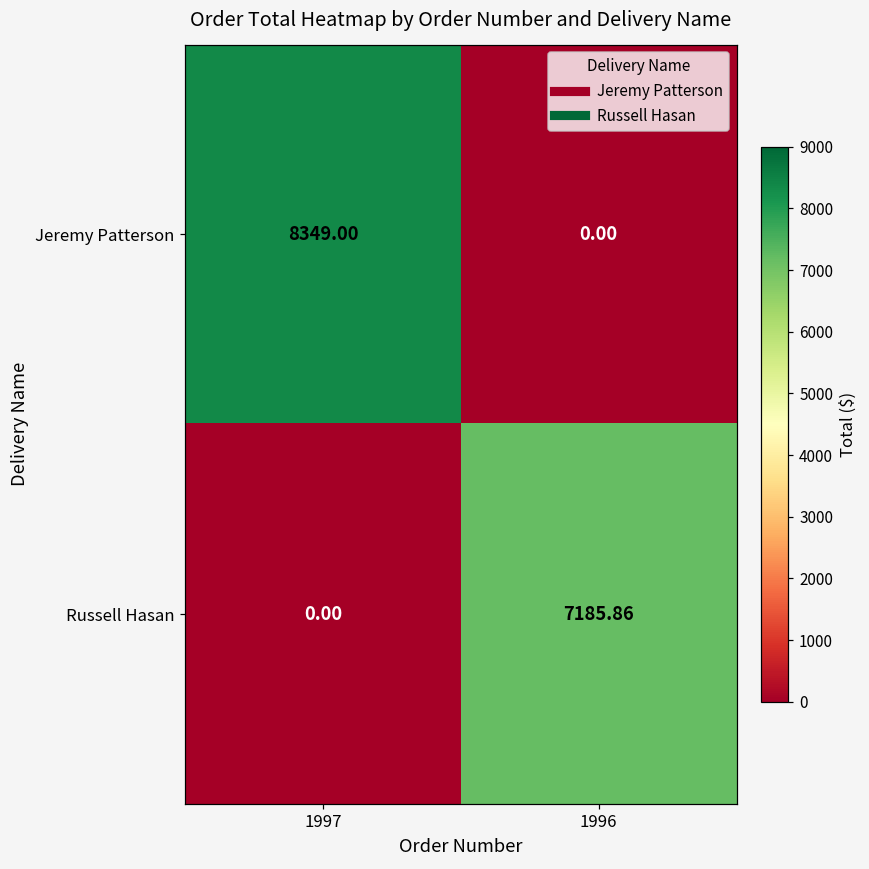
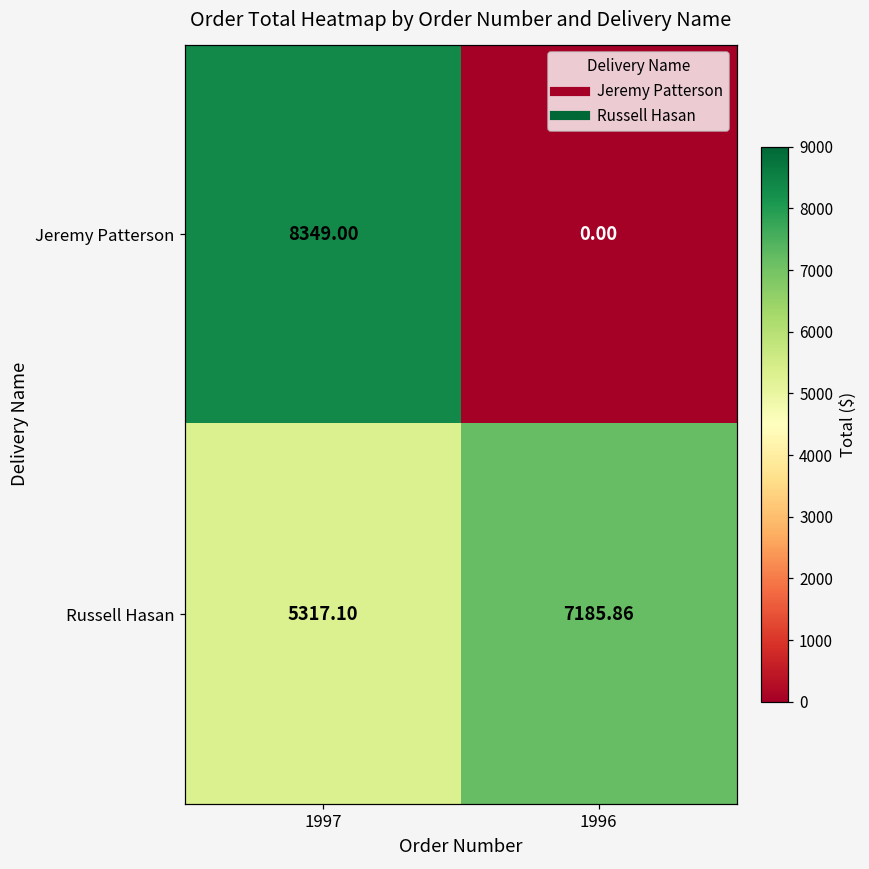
  {
    "Jeremy Patterson": {
      "1997": 8349.00,
      "1996": 0.00
    },
    "Russell Hasan": {
-     "1997": 0.00,
+     "1997": 5317.10,
      "1996": 7185.86
    }
  }
